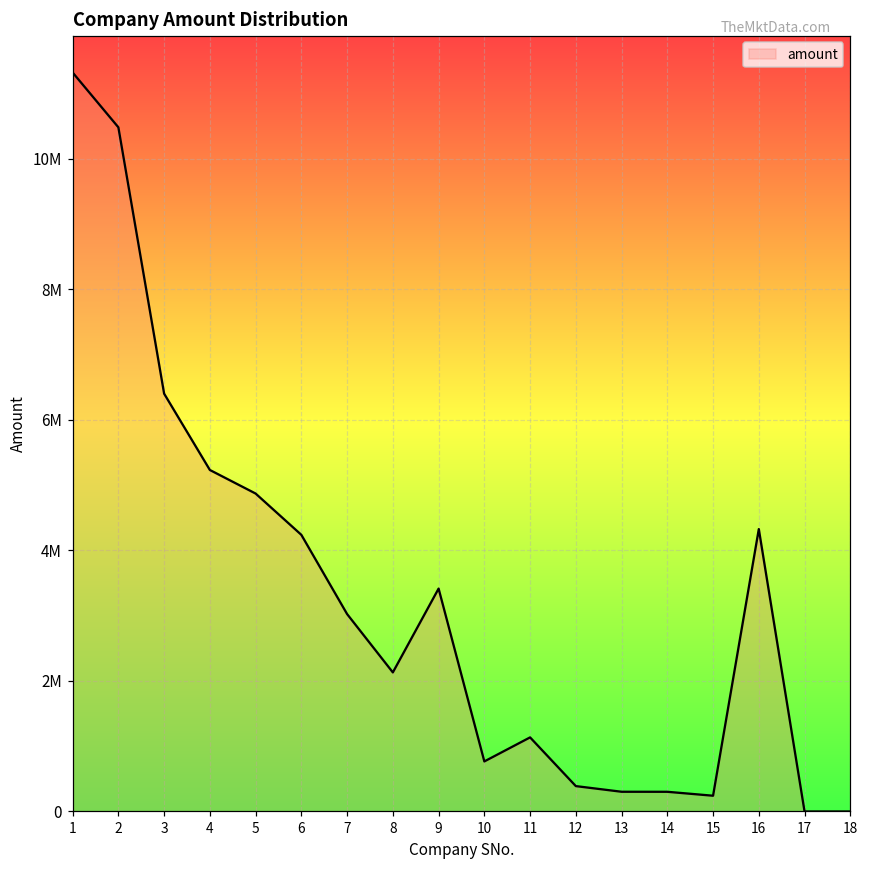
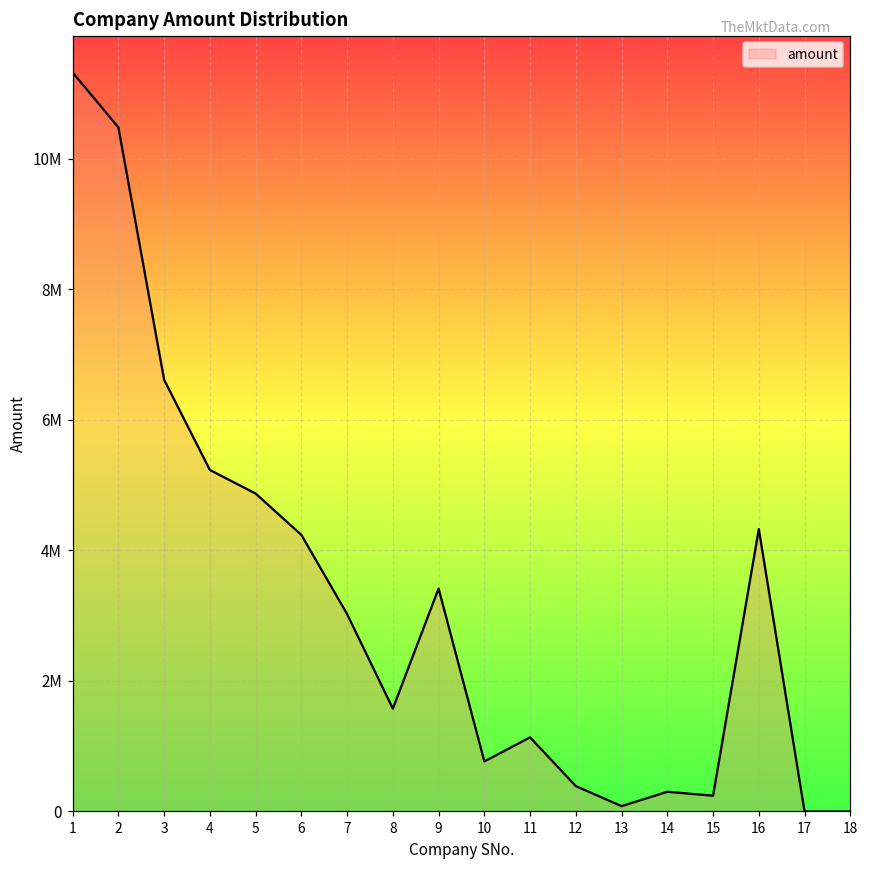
  {
    "1": 11300000,
    "2": 10500000,
-   "3": 6400000,
+   "3": 6600000,
    "4": 5200000,
    "5": 4900000,
    "6": 4200000,
    "7": 3000000,
-   "8": 2100000,
+   "8": 1600000,
    "9": 3400000,
    "10": 800000,
    "11": 1100000,
    "12": 400000,
-   "13": 300000,
+   "13": 100000,
    "14": 300000,
    "15": 200000,
    "16": 4300000,
    "17": 0,
    "18": 0
  }
